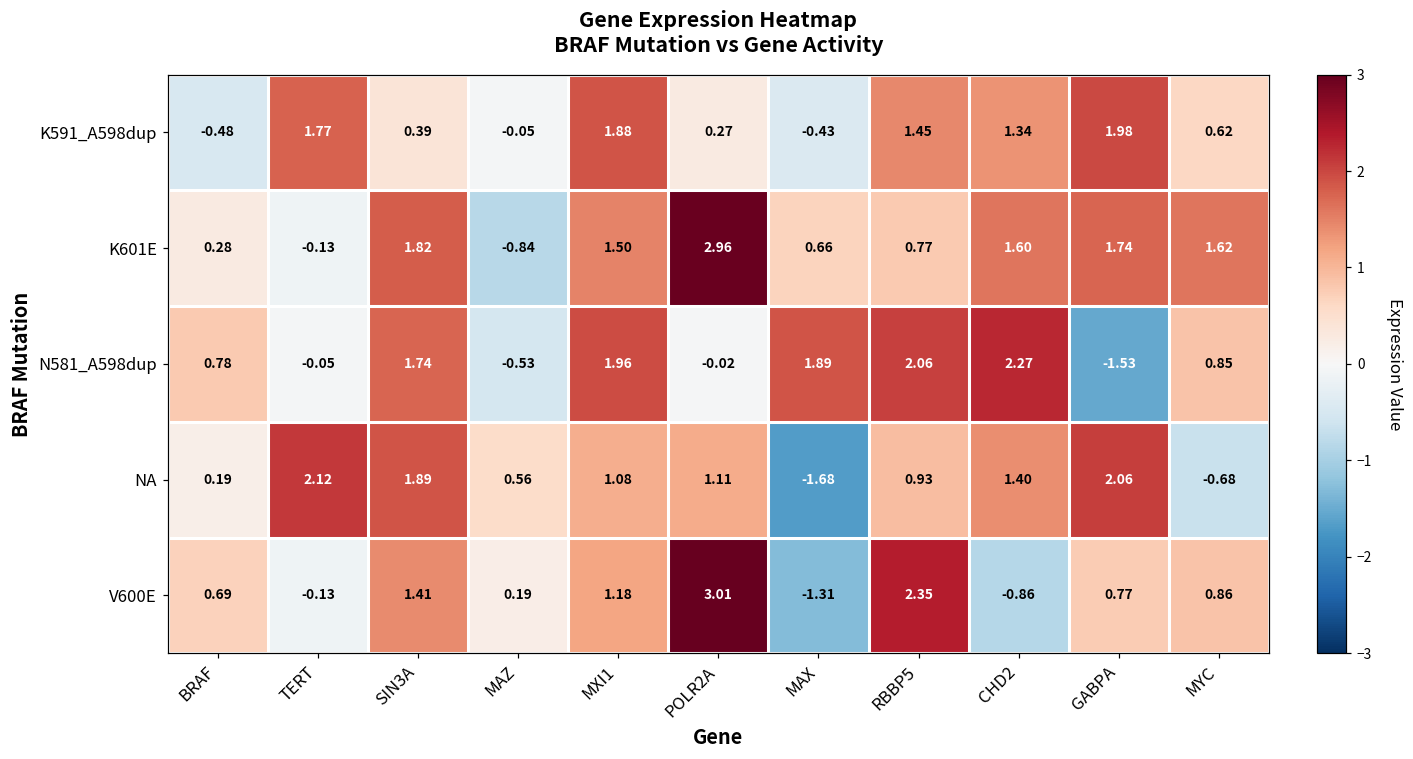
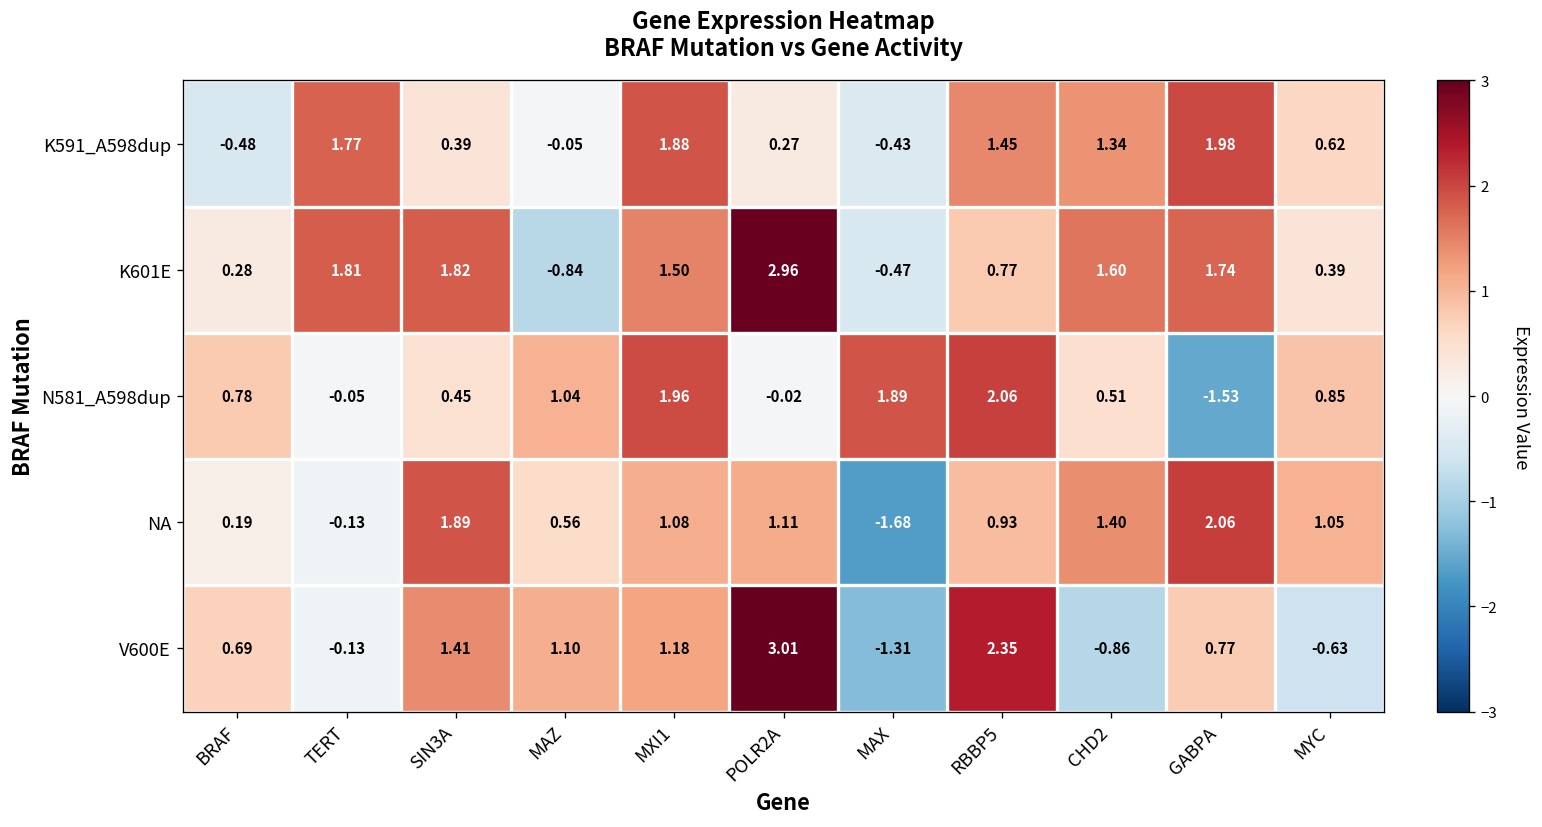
  {
    "K591_A598dup": {
      "BRAF": -0.48,
      "TERT": 1.77,
      "SIN3A": 0.39,
      "MAZ": -0.05,
      "MXI1": 1.88,
      "POLR2A": 0.27,
      "MAX": -0.43,
      "RBBP5": 1.45,
      "CHD2": 1.34,
      "GABPA": 1.98,
      "MYC": 0.62
    },
    "K601E": {
      "BRAF": 0.28,
-     "TERT": -0.13,
+     "TERT": 1.81,
      "SIN3A": 1.82,
      "MAZ": -0.84,
      "MXI1": 1.50,
      "POLR2A": 2.96,
-     "MAX": 0.66,
+     "MAX": -0.47,
      "RBBP5": 0.77,
      "CHD2": 1.60,
      "GABPA": 1.74,
-     "MYC": 1.62
+     "MYC": 0.39
    },
    "N581_A598dup": {
      "BRAF": 0.78,
      "TERT": -0.05,
-     "SIN3A": 1.74,
-     "MAZ": -0.53,
+     "SIN3A": 0.45,
+     "MAZ": 1.04,
      "MXI1": 1.96,
      "POLR2A": -0.02,
      "MAX": 1.89,
      "RBBP5": 2.06,
-     "CHD2": 2.27,
+     "CHD2": 0.51,
      "GABPA": -1.53,
      "MYC": 0.85
    },
    "NA": {
      "BRAF": 0.19,
-     "TERT": 2.12,
+     "TERT": -0.13,
      "SIN3A": 1.89,
      "MAZ": 0.56,
      "MXI1": 1.08,
      "POLR2A": 1.11,
      "MAX": -1.68,
      "RBBP5": 0.93,
      "CHD2": 1.40,
      "GABPA": 2.06,
-     "MYC": -0.68
+     "MYC": 1.05
    },
    "V600E": {
      "BRAF": 0.69,
      "TERT": -0.13,
      "SIN3A": 1.41,
-     "MAZ": 0.19,
+     "MAZ": 1.10,
      "MXI1": 1.18,
      "POLR2A": 3.01,
      "MAX": -1.31,
      "RBBP5": 2.35,
      "CHD2": -0.86,
      "GABPA": 0.77,
-     "MYC": 0.86
+     "MYC": -0.63
    }
  }
